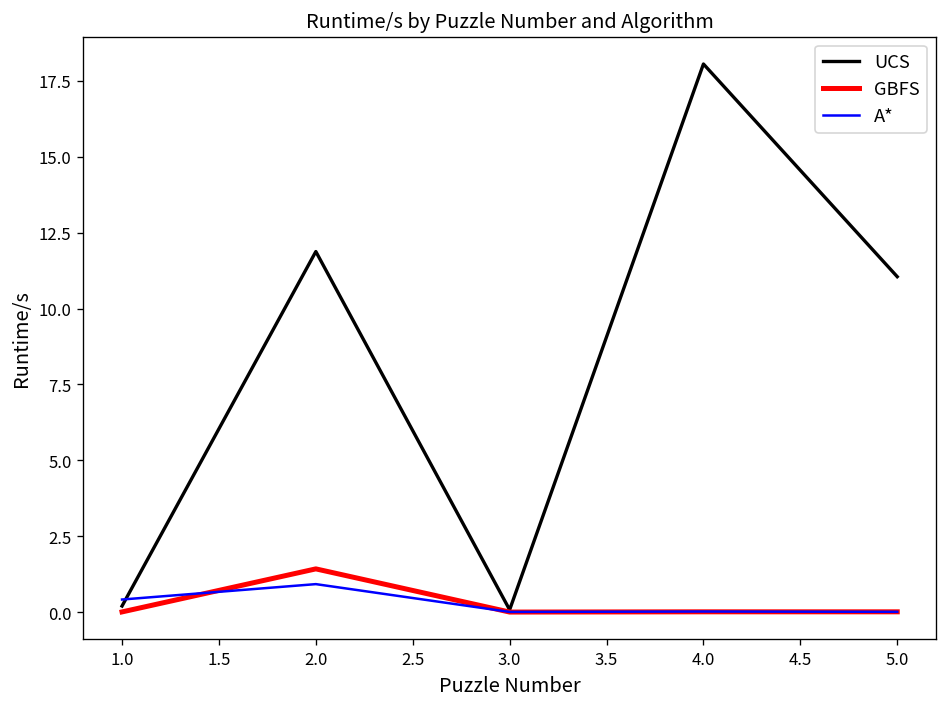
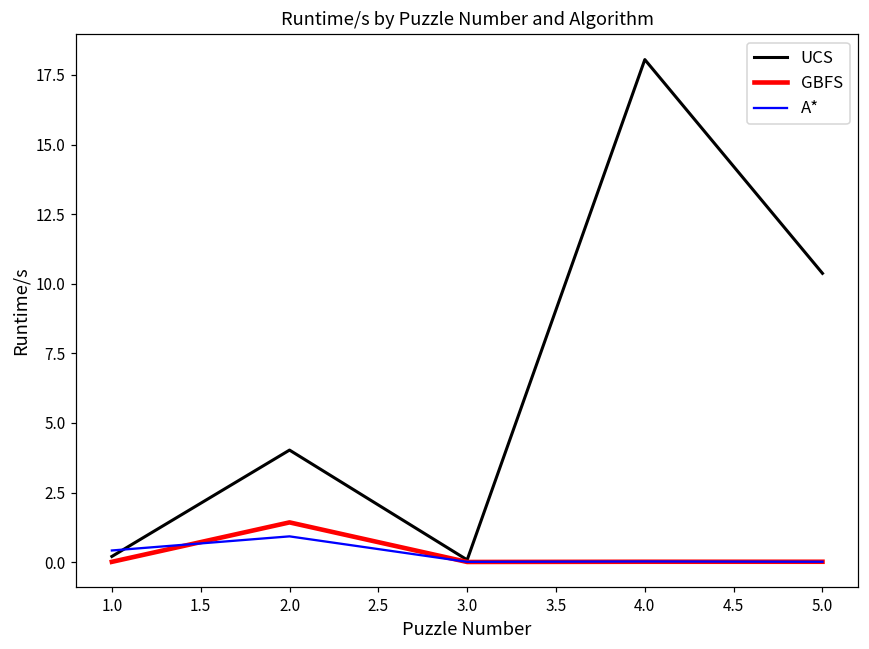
  {
    "UCS": {
      "1.0": 0.2,
-     "2.0": 11.9,
+     "2.0": 4.0,
      "4.0": 18.1,
-     "5.0": 11.0
+     "5.0": 10.4
    },
    "GBFS": {
      "1.0": 0.0,
      "2.0": 1.4
    },
    "A*": {
      "1.0": 0.4,
      "2.0": 0.9
    }
  }
